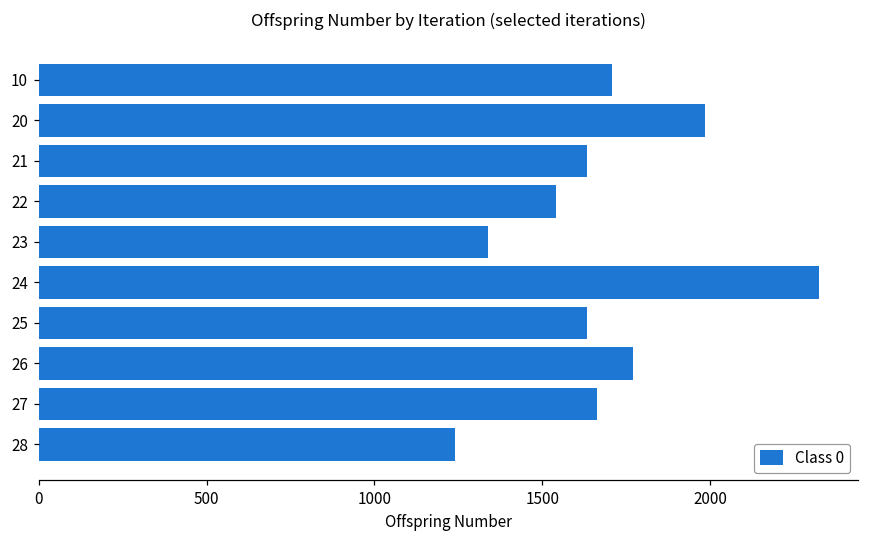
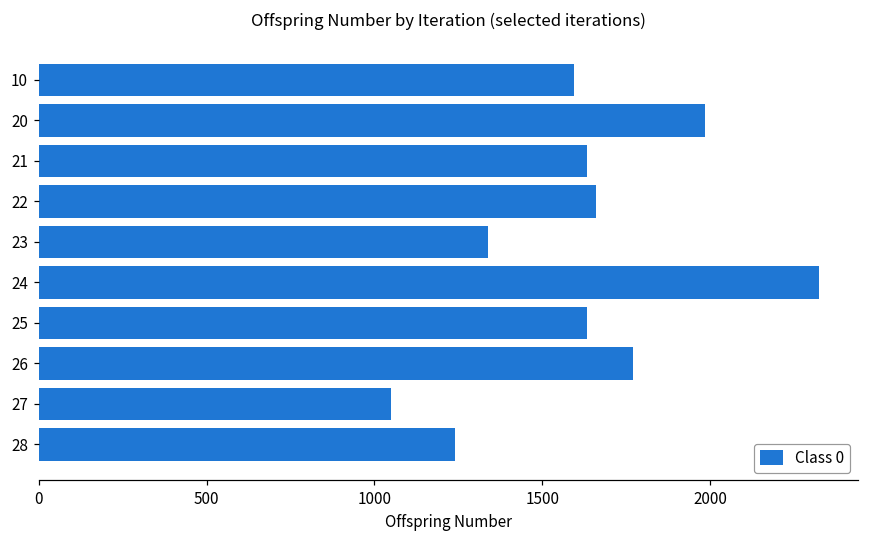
  {
-   "10": 1710,
+   "10": 1600,
    "20": 1990,
    "21": 1630,
-   "22": 1540,
+   "22": 1660,
    "23": 1340,
    "24": 2320,
    "25": 1630,
    "26": 1770,
-   "27": 1660,
+   "27": 1050,
    "28": 1240
  }
